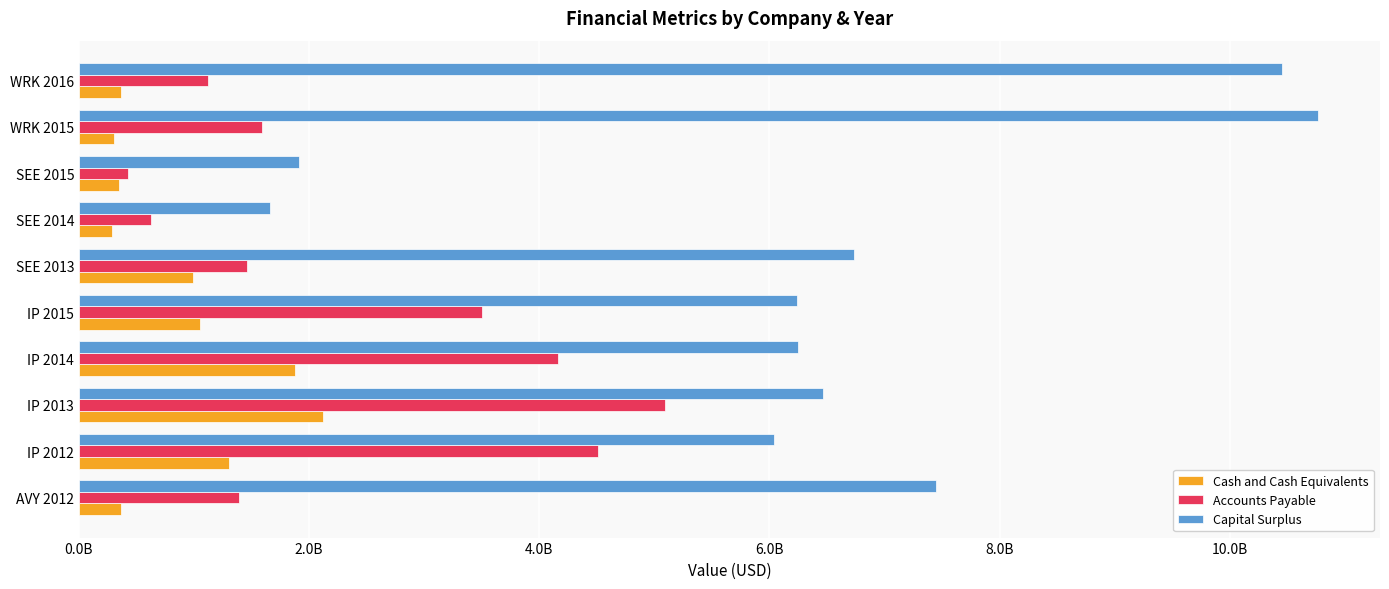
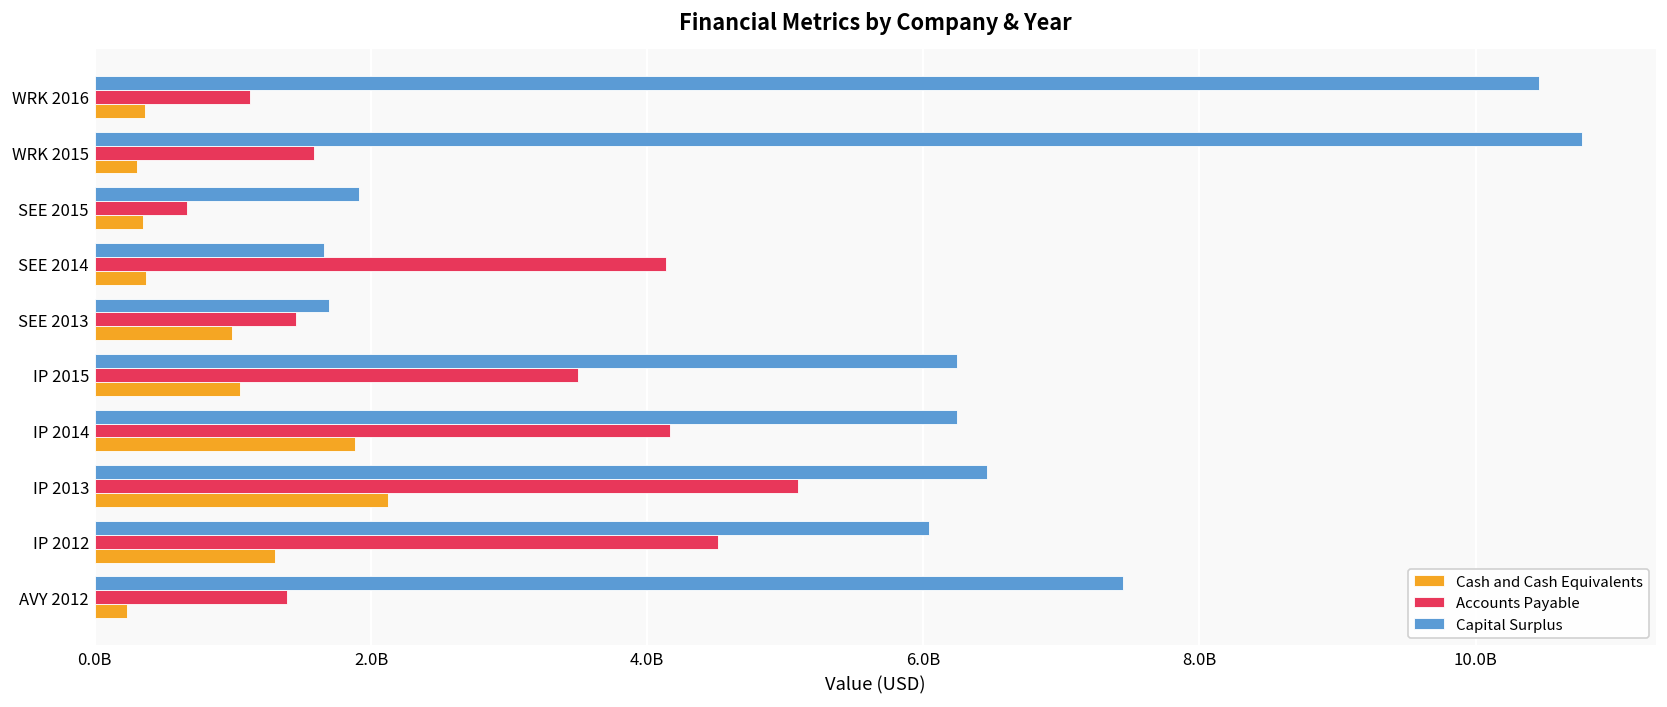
  {
    "Cash and Cash Equivalents": {
      "WRK 2016": 370000000,
      "WRK 2015": 300000000,
      "SEE 2015": 350000000,
-     "SEE 2014": 290000000,
+     "SEE 2014": 370000000,
      "SEE 2013": 990000000,
      "IP 2015": 1050000000,
      "IP 2014": 1880000000,
      "IP 2013": 2120000000,
      "IP 2012": 1300000000,
-     "AVY 2012": 370000000
+     "AVY 2012": 240000000
    },
    "Accounts Payable": {
      "WRK 2016": 1120000000,
      "WRK 2015": 1590000000,
-     "SEE 2015": 420000000,
-     "SEE 2014": 620000000,
+     "SEE 2015": 670000000,
+     "SEE 2014": 4130000000,
      "SEE 2013": 1460000000,
      "IP 2015": 3500000000,
      "IP 2014": 4170000000,
      "IP 2013": 5090000000,
      "IP 2012": 4510000000,
      "AVY 2012": 1390000000
    },
    "Capital Surplus": {
      "WRK 2016": 10460000000,
      "WRK 2015": 10770000000,
      "SEE 2015": 1920000000,
      "SEE 2014": 1660000000,
-     "SEE 2013": 6740000000,
+     "SEE 2013": 1700000000,
      "IP 2015": 6240000000,
      "IP 2014": 6250000000,
      "IP 2013": 6460000000,
      "IP 2012": 6040000000,
      "AVY 2012": 7440000000
    }
  }
